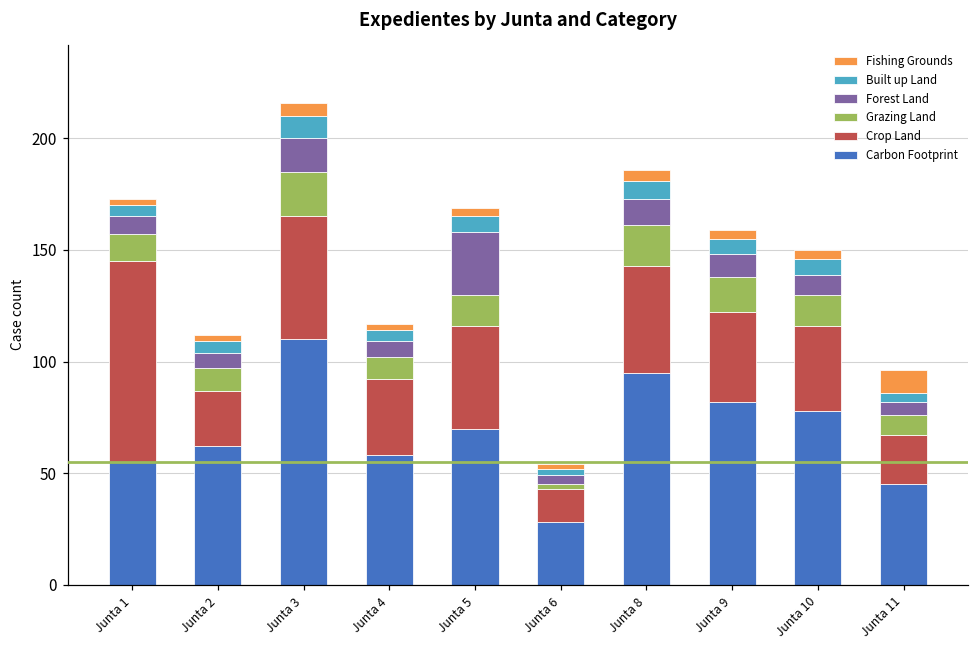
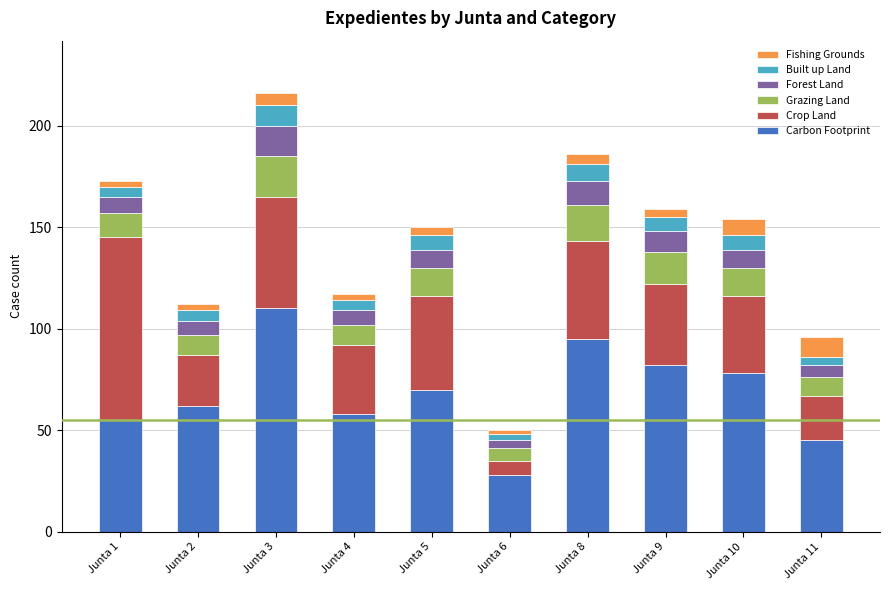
  {
    "Crop Land": {
      "Junta 1": 90,
      "Junta 2": 25,
      "Junta 3": 55,
      "Junta 4": 34,
      "Junta 5": 46,
-     "Junta 6": 15,
+     "Junta 6": 7,
      "Junta 8": 48,
      "Junta 9": 40,
      "Junta 10": 38,
      "Junta 11": 22
    },
    "Grazing Land": {
      "Junta 1": 12,
      "Junta 2": 10,
      "Junta 3": 20,
      "Junta 4": 10,
      "Junta 5": 14,
-     "Junta 6": 2,
+     "Junta 6": 6,
      "Junta 8": 18,
      "Junta 9": 16,
      "Junta 10": 14,
      "Junta 11": 9
    },
    "Forest Land": {
      "Junta 1": 8,
      "Junta 2": 7,
      "Junta 3": 15,
      "Junta 4": 7,
-     "Junta 5": 28,
+     "Junta 5": 9,
      "Junta 6": 4,
      "Junta 8": 12,
      "Junta 9": 10,
      "Junta 10": 9,
      "Junta 11": 6
    },
    "Fishing Grounds": {
      "Junta 1": 3,
      "Junta 2": 3,
      "Junta 3": 6,
      "Junta 4": 3,
      "Junta 5": 4,
      "Junta 6": 2,
      "Junta 8": 5,
      "Junta 9": 4,
-     "Junta 10": 4,
+     "Junta 10": 8,
      "Junta 11": 10
    }
  }
